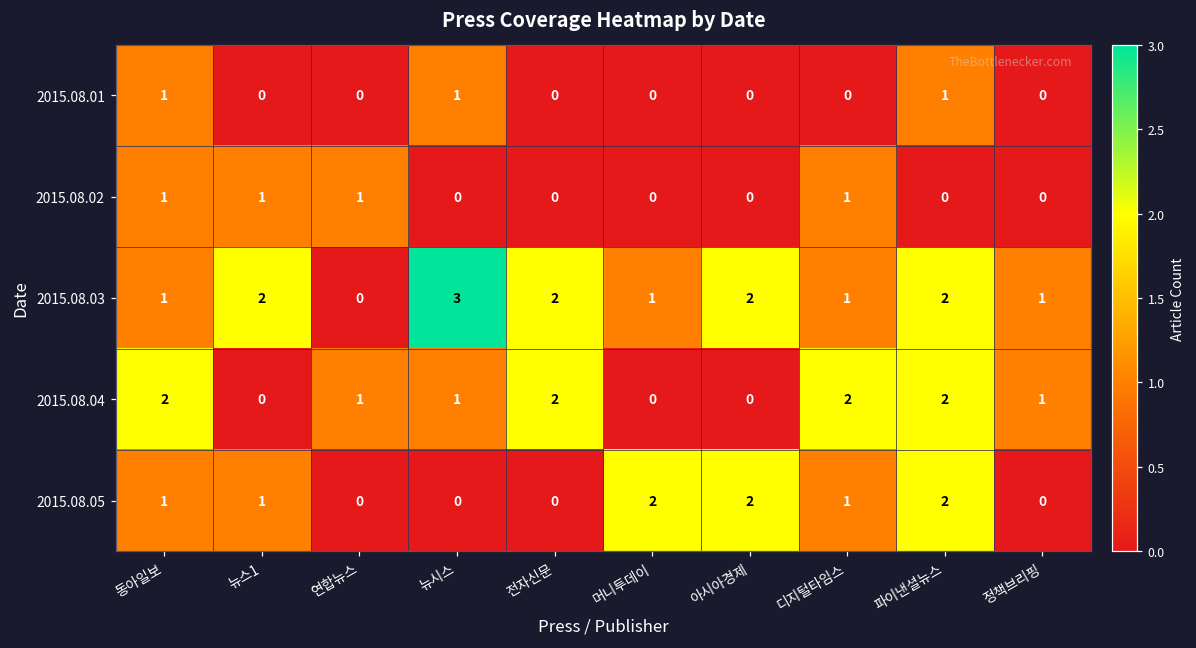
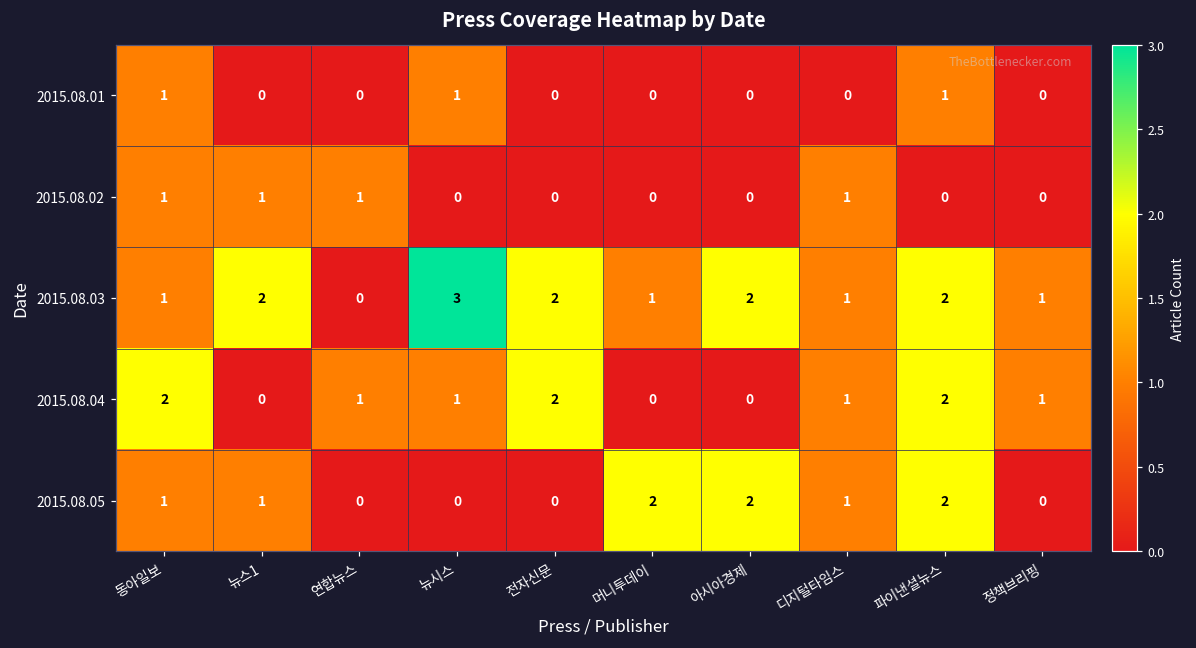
  {
    "2015.08.01": {
      "동아일보": 1,
      "뉴스1": 0,
      "연합뉴스": 0,
      "뉴시스": 1,
      "전자신문": 0,
      "머니투데이": 0,
      "아시아경제": 0,
      "디지털타임스": 0,
      "파이낸셜뉴스": 1
    },
    "2015.08.02": {
      "동아일보": 1,
      "뉴스1": 1,
      "연합뉴스": 1,
      "뉴시스": 0,
      "전자신문": 0,
      "머니투데이": 0,
      "아시아경제": 0,
      "디지털타임스": 1,
      "파이낸셜뉴스": 0,
      "정책브리핑": 0
    },
    "2015.08.03": {
      "동아일보": 1,
      "뉴스1": 2,
      "연합뉴스": 0,
      "뉴시스": 3,
      "전자신문": 2,
      "머니투데이": 1,
      "아시아경제": 2,
      "디지털타임스": 1,
      "파이낸셜뉴스": 2,
      "정책브리핑": 1
    },
    "2015.08.04": {
      "동아일보": 2,
      "뉴스1": 0,
      "연합뉴스": 1,
      "뉴시스": 1,
      "전자신문": 2,
      "머니투데이": 0,
      "아시아경제": 0,
-     "디지털타임스": 2,
+     "디지털타임스": 1,
      "파이낸셜뉴스": 2,
      "정책브리핑": 1
    },
    "2015.08.05": {
      "동아일보": 1,
      "뉴스1": 1,
      "연합뉴스": 0,
      "뉴시스": 0,
      "전자신문": 0,
      "머니투데이": 2,
      "아시아경제": 2,
      "디지털타임스": 1,
      "파이낸셜뉴스": 2,
      "정책브리핑": 0
    }
  }
